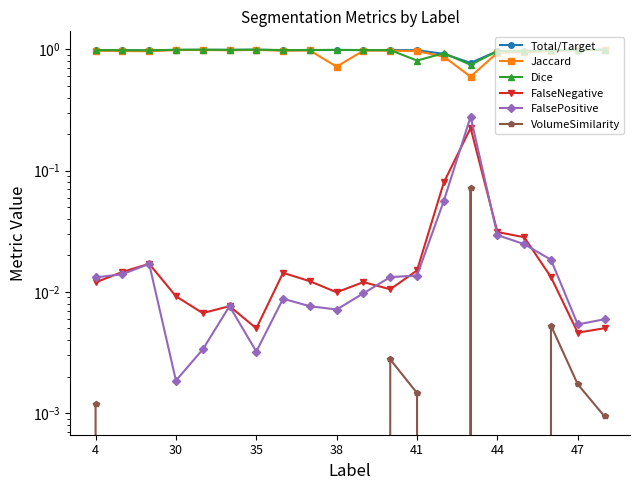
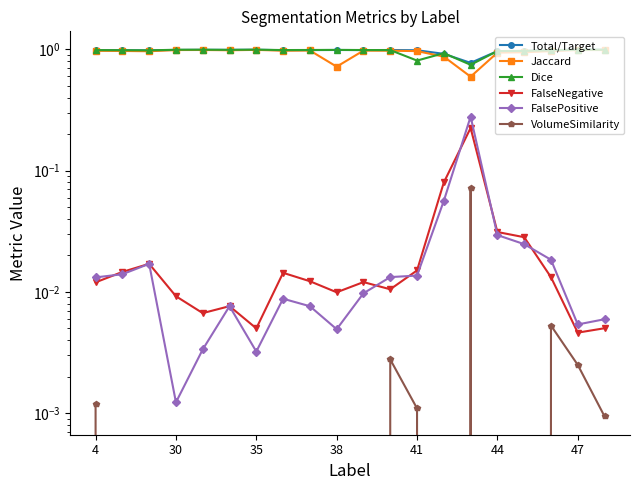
  {
    "Jaccard": {
      "38": 0.7
    },
    "Dice": {
      "41": 0.8
    },
    "FalseNegative": {
      "30": 0.009,
      "35": 0.0050,
      "38": 0.010,
      "41": 0.015,
      "44": 0.031,
      "47": 0.0046
    },
    "FalsePositive": {
-     "30": 0.0019,
+     "30": 0.0012,
      "35": 0.0032,
-     "38": 0.007,
+     "38": 0.0049,
      "41": 0.014,
      "44": 0.029,
      "47": 0.005
    },
    "VolumeSimilarity": {
-     "41": 0.0015,
-     "47": 0.0017
+     "41": 0.0011,
+     "47": 0.0025
    }
  }
